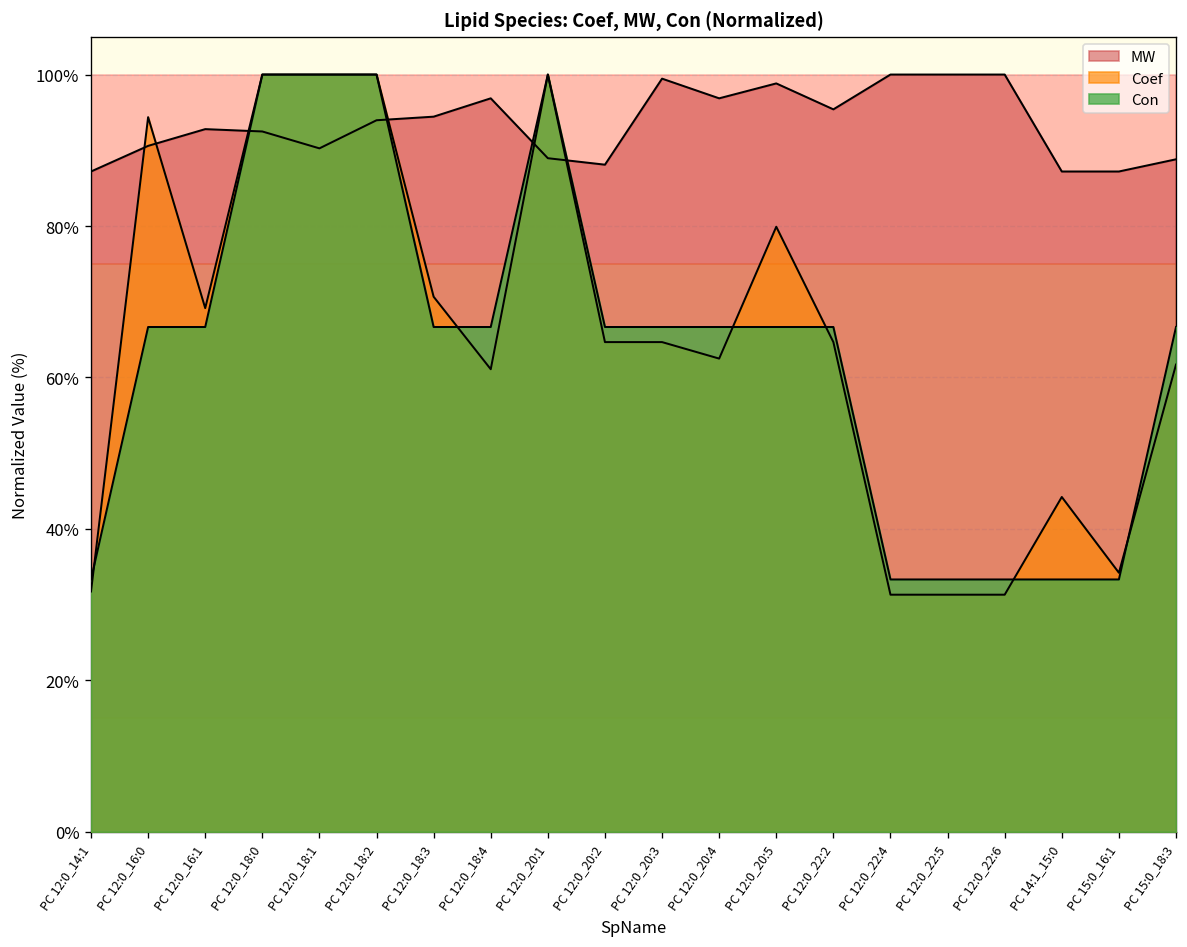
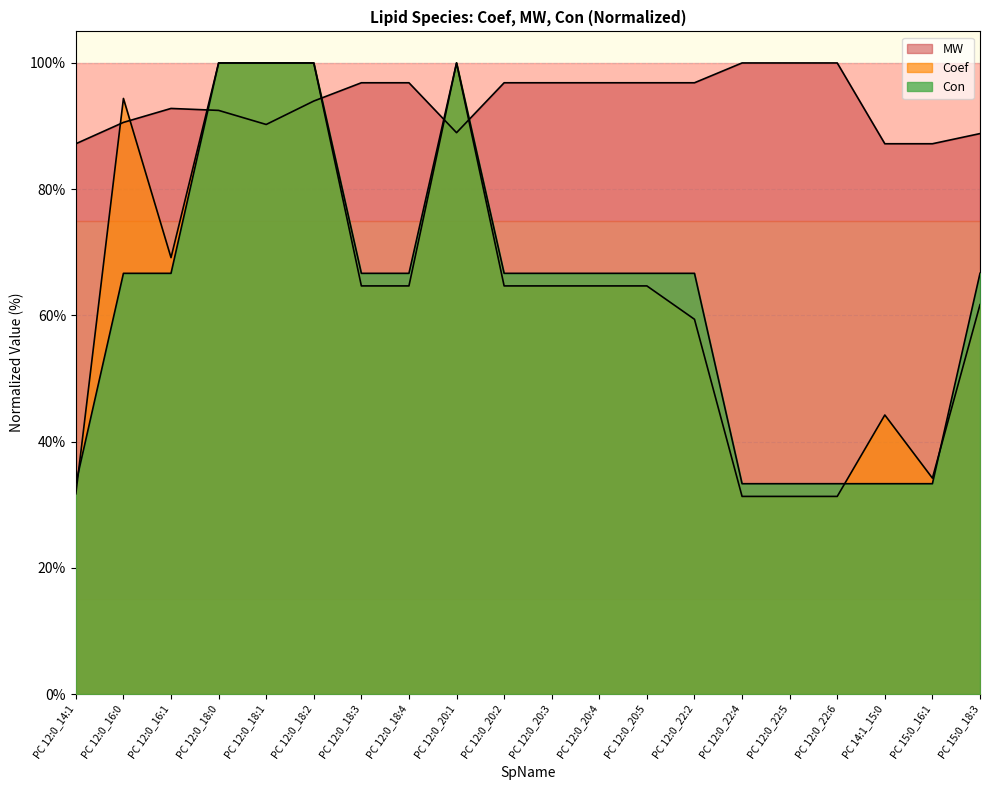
  {
    "MW": {
      "PC 12:0_14:1": "87%",
      "PC 12:0_16:0": "91%",
      "PC 12:0_16:1": "93%",
      "PC 12:0_18:0": "92%",
      "PC 12:0_18:1": "90%",
      "PC 12:0_18:2": "94%",
-     "PC 12:0_18:3": "94%",
+     "PC 12:0_18:3": "97%",
      "PC 12:0_18:4": "97%",
      "PC 12:0_20:1": "89%",
-     "PC 12:0_20:2": "88%",
-     "PC 12:0_20:3": "99%",
+     "PC 12:0_20:2": "97%",
+     "PC 12:0_20:3": "97%",
      "PC 12:0_20:4": "97%",
-     "PC 12:0_20:5": "99%",
-     "PC 12:0_22:2": "95%",
+     "PC 12:0_20:5": "97%",
+     "PC 12:0_22:2": "97%",
      "PC 12:0_22:4": "100%",
      "PC 12:0_22:5": "100%",
      "PC 12:0_22:6": "100%",
      "PC 14:1_15:0": "87%",
      "PC 15:0_16:1": "87%",
      "PC 15:0_18:3": "89%"
    },
    "Coef": {
      "PC 12:0_14:1": "32%",
      "PC 12:0_16:0": "94%",
      "PC 12:0_16:1": "69%",
-     "PC 12:0_18:3": "71%",
-     "PC 12:0_18:4": "61%",
+     "PC 12:0_18:3": "65%",
+     "PC 12:0_18:4": "65%",
      "PC 12:0_20:2": "65%",
      "PC 12:0_20:3": "65%",
-     "PC 12:0_20:4": "62%",
-     "PC 12:0_20:5": "80%",
-     "PC 12:0_22:2": "65%",
+     "PC 12:0_20:4": "65%",
+     "PC 12:0_20:5": "65%",
+     "PC 12:0_22:2": "59%",
      "PC 12:0_22:4": "31%",
      "PC 12:0_22:5": "31%",
      "PC 12:0_22:6": "31%",
      "PC 14:1_15:0": "44%",
      "PC 15:0_16:1": "34%",
      "PC 15:0_18:3": "62%"
    },
    "Con": {
      "PC 12:0_14:1": "33%",
      "PC 12:0_16:0": "67%",
      "PC 12:0_16:1": "67%",
      "PC 12:0_18:3": "67%",
      "PC 12:0_18:4": "67%",
      "PC 12:0_20:2": "67%",
      "PC 12:0_20:3": "67%",
      "PC 12:0_20:4": "67%",
      "PC 12:0_20:5": "67%",
      "PC 12:0_22:2": "67%",
      "PC 12:0_22:4": "33%",
      "PC 12:0_22:5": "33%",
      "PC 12:0_22:6": "33%",
      "PC 14:1_15:0": "33%",
      "PC 15:0_16:1": "33%",
      "PC 15:0_18:3": "67%"
    }
  }
